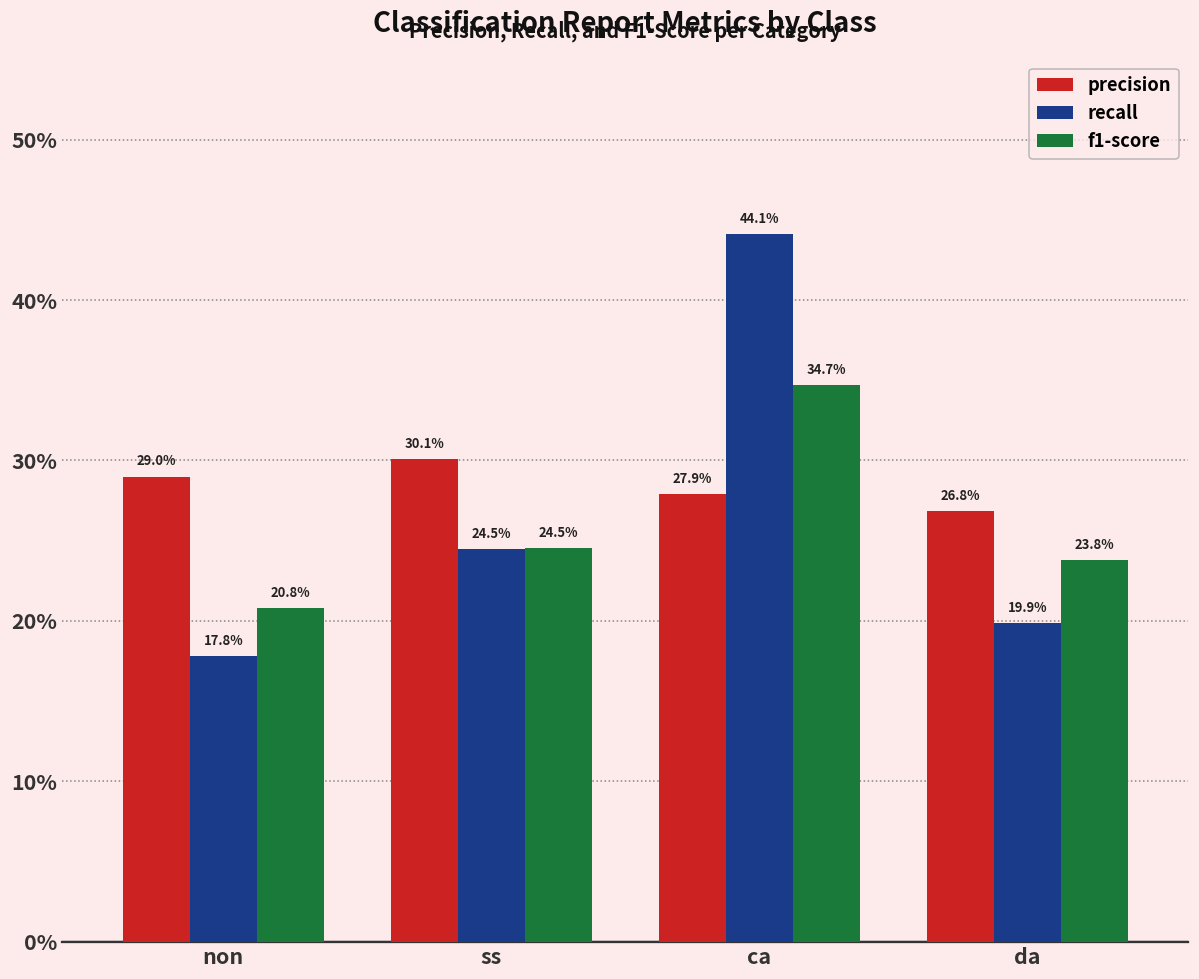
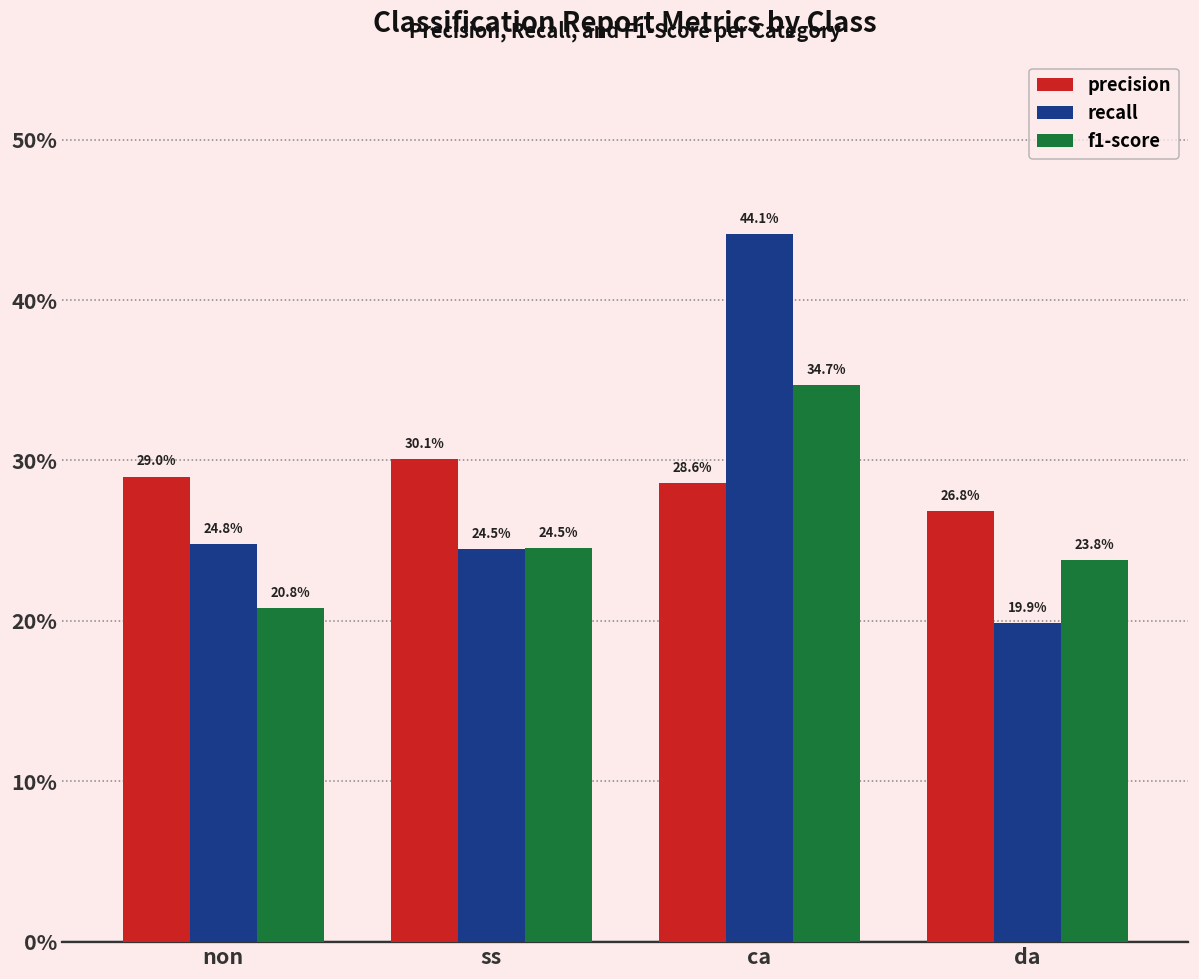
  {
    "precision": {
      "non": "29.0%",
      "ss": "30.1%",
-     "ca": "27.9%",
+     "ca": "28.6%",
      "da": "26.8%"
    },
    "recall": {
-     "non": "17.8%",
+     "non": "24.8%",
      "ss": "24.5%",
      "ca": "44.1%",
      "da": "19.9%"
    },
    "f1-score": {
      "non": "20.8%",
      "ss": "24.5%",
      "ca": "34.7%",
      "da": "23.8%"
    }
  }
